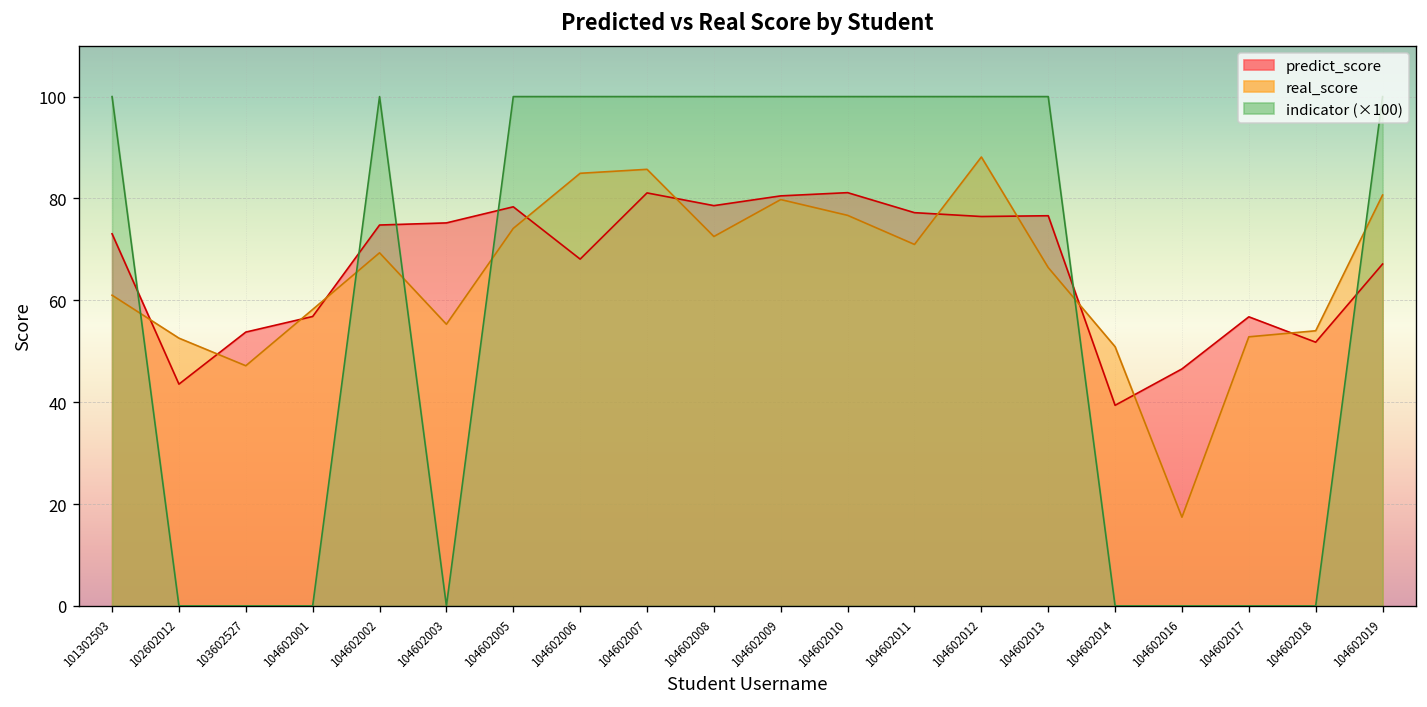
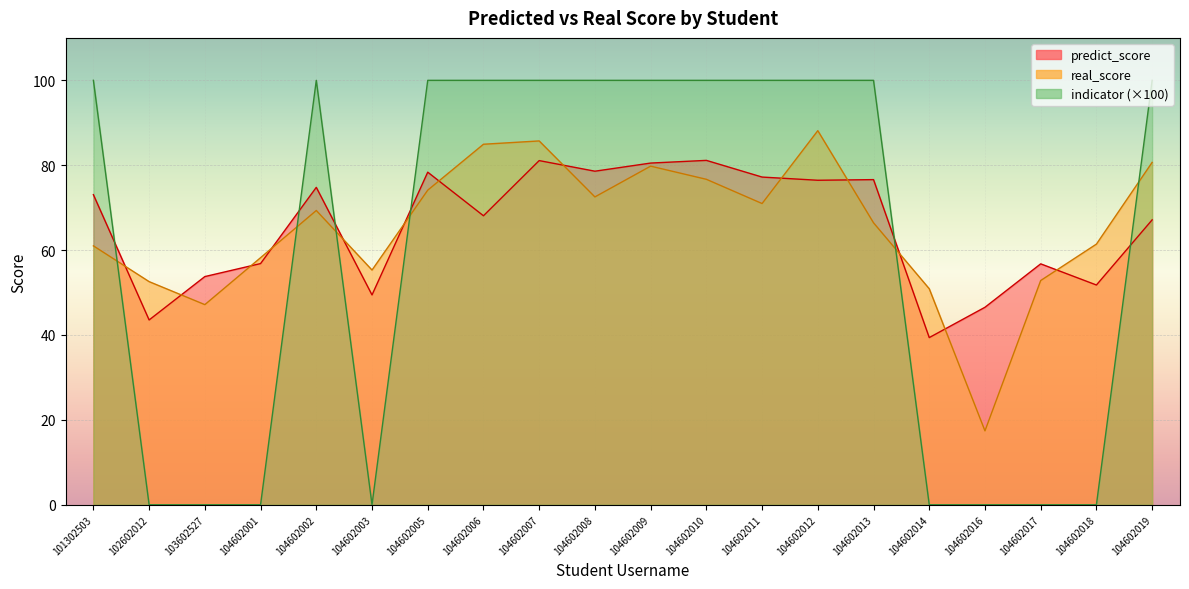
  {
    "predict_score": {
      "101302503": 73,
      "102602012": 44,
      "103602527": 54,
      "104602001": 57,
      "104602002": 75,
-     "104602003": 75,
+     "104602003": 49,
      "104602005": 78,
      "104602006": 68,
      "104602007": 81,
      "104602008": 79,
      "104602009": 81,
      "104602010": 81,
      "104602011": 77,
      "104602012": 76,
      "104602013": 77,
      "104602014": 39,
      "104602016": 47,
      "104602017": 57,
      "104602018": 52,
      "104602019": 67
    },
    "real_score": {
      "101302503": 61,
      "102602012": 53,
      "103602527": 47,
      "104602001": 58,
      "104602002": 69,
      "104602003": 55,
      "104602005": 74,
      "104602006": 85,
      "104602007": 86,
      "104602008": 73,
      "104602009": 80,
      "104602010": 77,
      "104602011": 71,
      "104602012": 88,
      "104602013": 66,
      "104602014": 51,
      "104602016": 17,
      "104602017": 53,
-     "104602018": 54,
+     "104602018": 61,
      "104602019": 81
    },
    "indicator (×100)": {
      "101302503": 100,
      "102602012": 0,
      "103602527": 0,
      "104602001": 0,
      "104602002": 100,
      "104602003": 0,
      "104602005": 100,
      "104602006": 100,
      "104602007": 100,
      "104602008": 100,
      "104602009": 100,
      "104602010": 100,
      "104602011": 100,
      "104602012": 100,
      "104602013": 100,
      "104602014": 0,
      "104602016": 0,
      "104602017": 0,
      "104602018": 0
    }
  }
